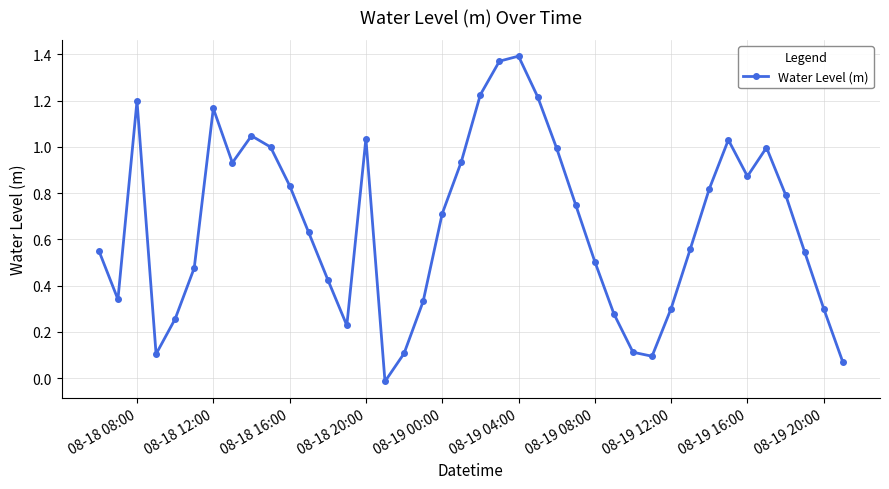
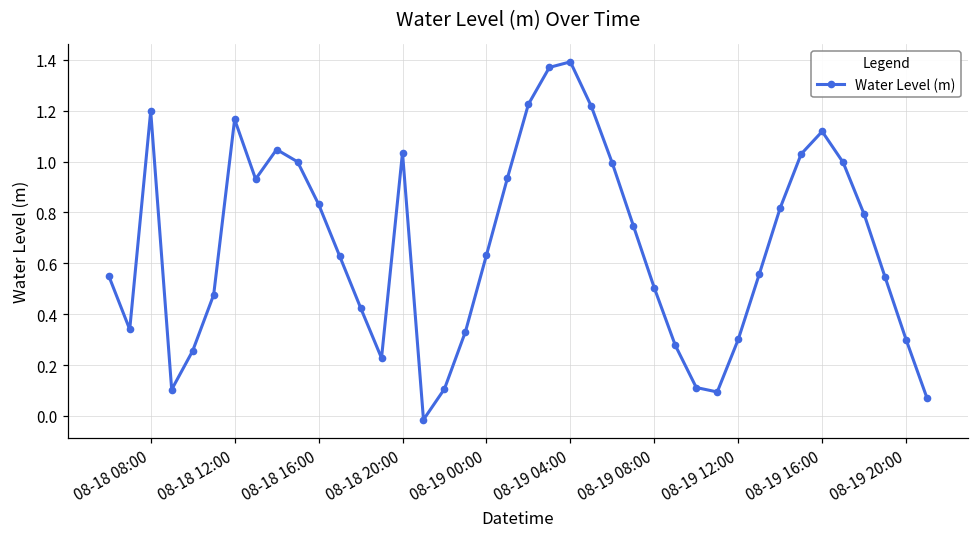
  {
    "08-18 08:00": 1.20,
    "08-18 12:00": 1.17,
    "08-18 16:00": 0.83,
    "08-18 20:00": 1.04,
-   "08-19 00:00": 0.71,
+   "08-19 00:00": 0.63,
    "08-19 04:00": 1.39,
    "08-19 08:00": 0.50,
    "08-19 12:00": 0.30,
-   "08-19 16:00": 0.87,
+   "08-19 16:00": 1.12,
    "08-19 20:00": 0.30
  }
